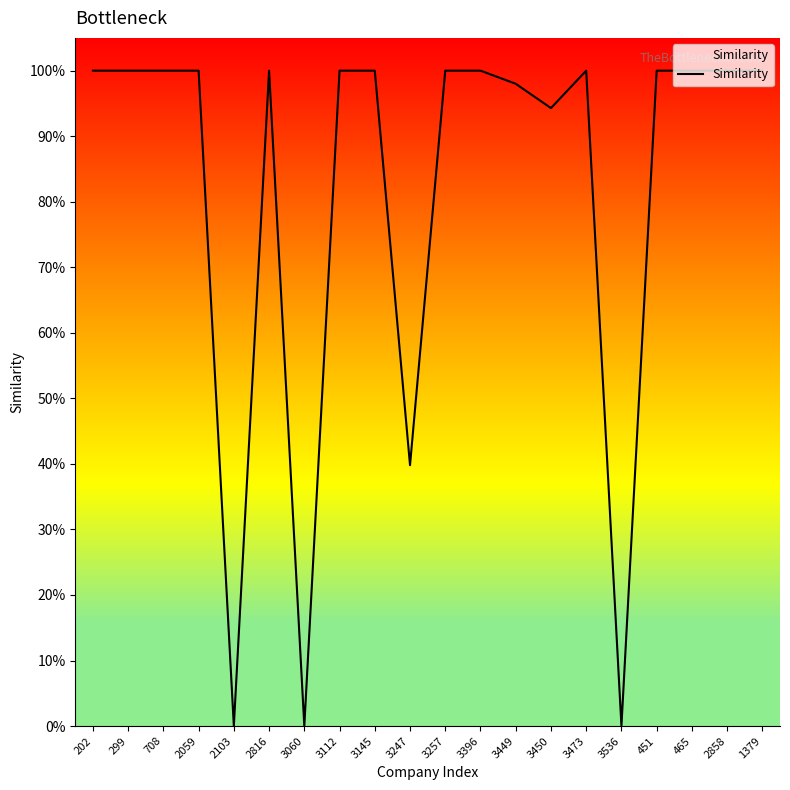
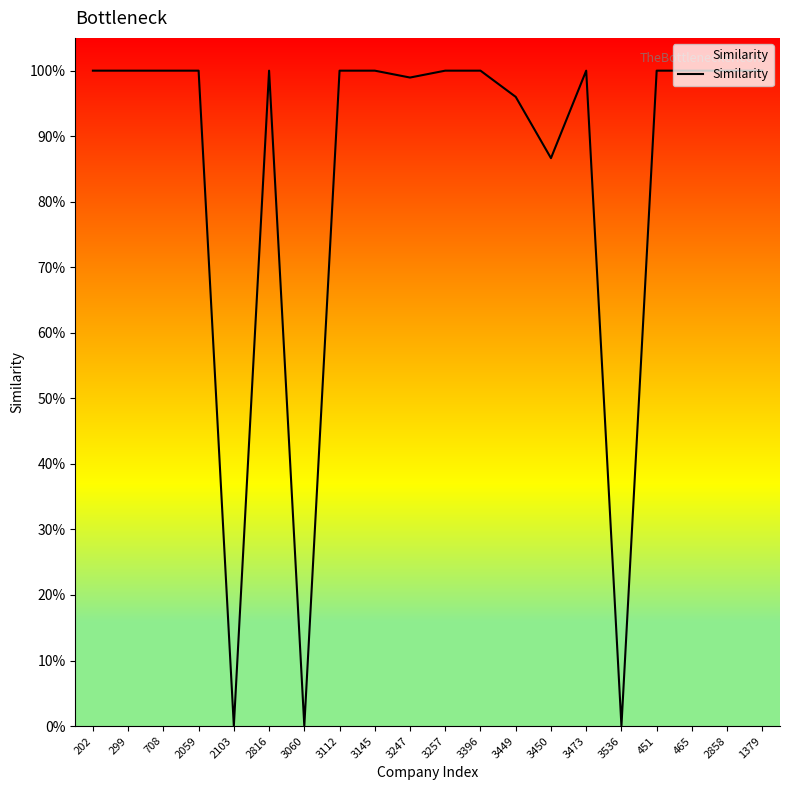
  {
    "202": "100%",
    "299": "100%",
    "708": "100%",
    "2059": "100%",
    "2103": "0%",
    "2816": "100%",
    "3060": "0%",
    "3112": "100%",
    "3145": "100%",
-   "3247": "40%",
+   "3247": "99%",
    "3257": "100%",
    "3396": "100%",
-   "3449": "98%",
-   "3450": "94%",
+   "3449": "96%",
+   "3450": "87%",
    "3473": "100%",
    "3536": "0%",
    "451": "100%"
  }
